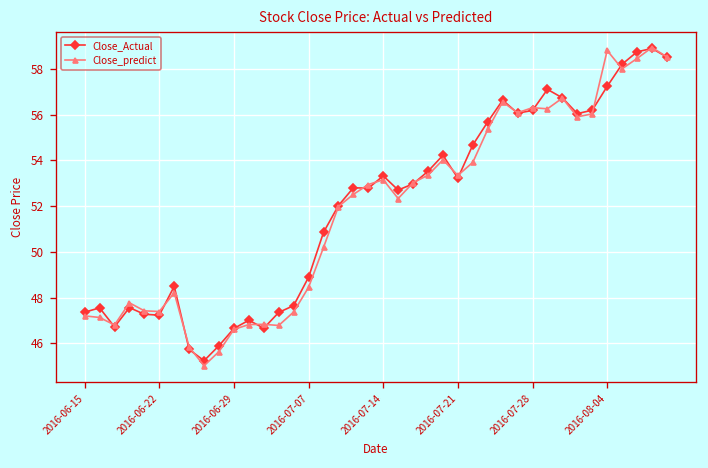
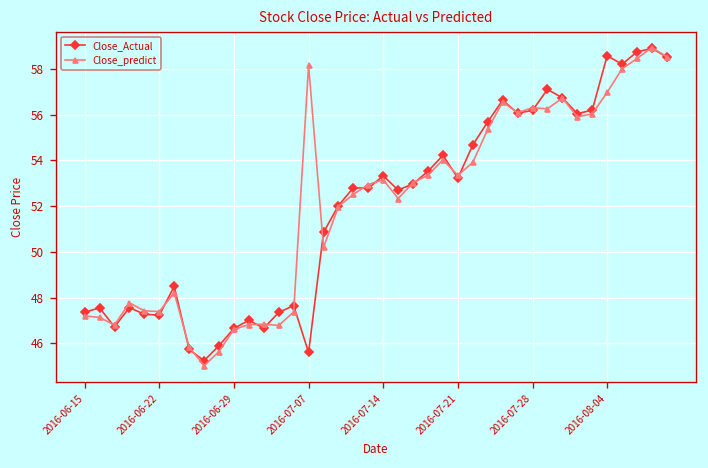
  {
    "Close_Actual": {
      "2016-06-15": 47.4,
      "2016-06-22": 47.2,
-     "2016-07-07": 48.9,
+     "2016-07-07": 45.6,
      "2016-07-14": 53.3,
-     "2016-08-04": 57.2
+     "2016-08-04": 58.6
    },
    "Close_predict": {
      "2016-06-15": 47.2,
      "2016-06-22": 47.4,
-     "2016-07-07": 48.5,
+     "2016-07-07": 58.2,
      "2016-07-14": 53.2,
-     "2016-08-04": 58.8
+     "2016-08-04": 57.0
    }
  }
